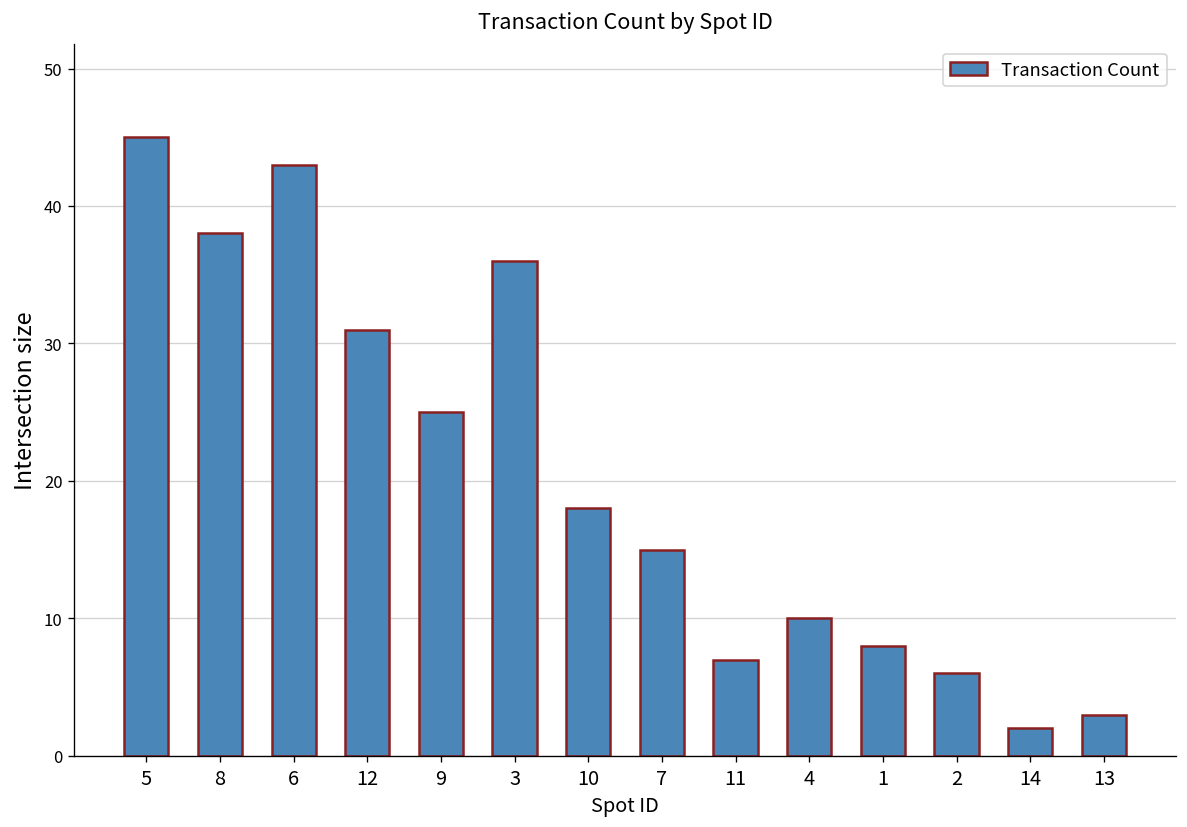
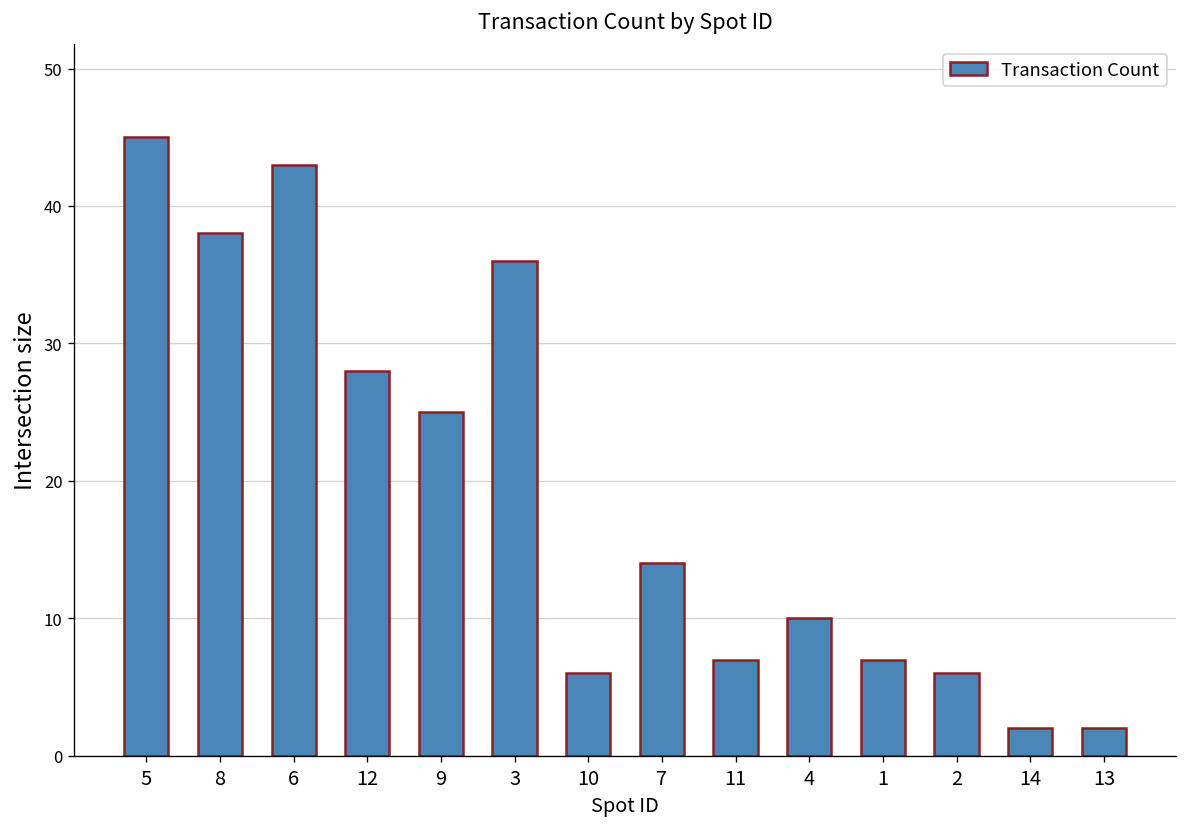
  {
    "5": 45,
    "8": 38,
    "6": 43,
-   "12": 31,
+   "12": 28,
    "9": 25,
    "3": 36,
-   "10": 18,
-   "7": 15,
+   "10": 6,
+   "7": 14,
    "11": 7,
    "4": 10,
-   "1": 8,
+   "1": 7,
    "2": 6,
    "14": 2,
-   "13": 3
+   "13": 2
  }
